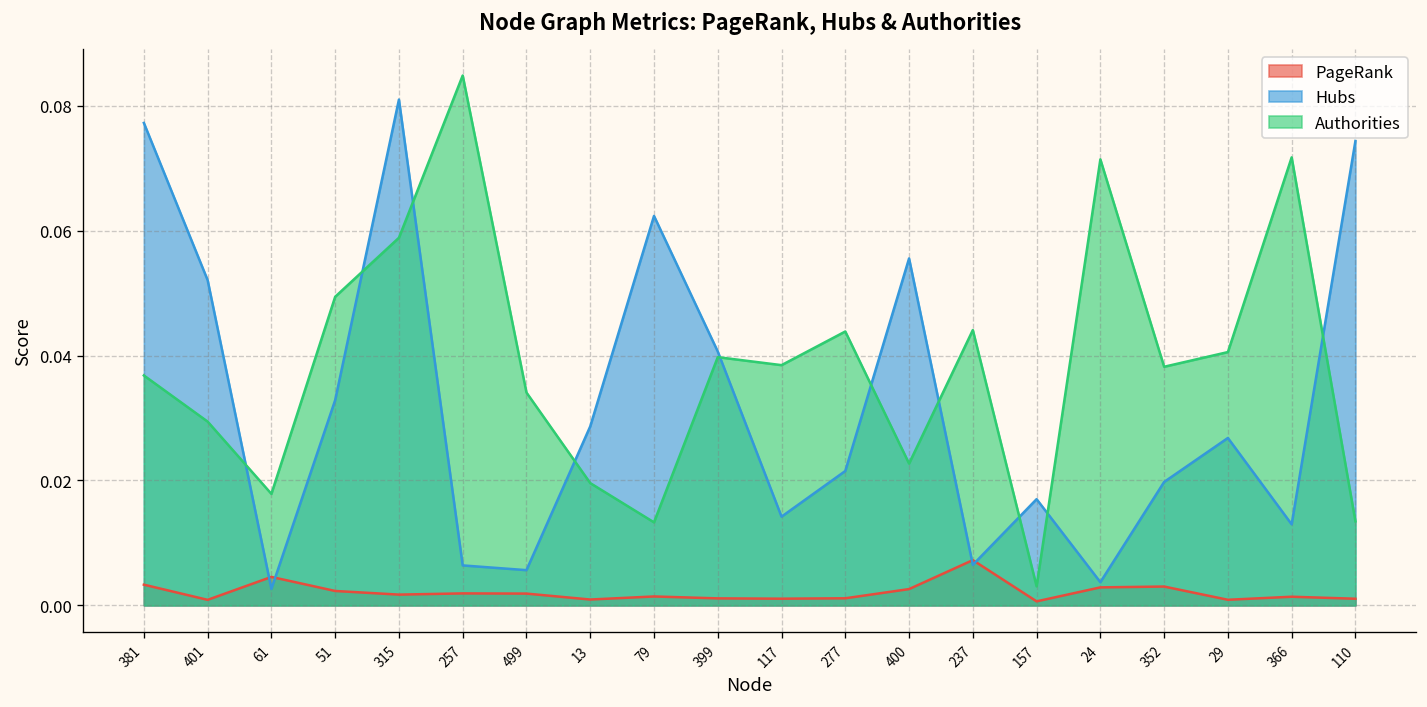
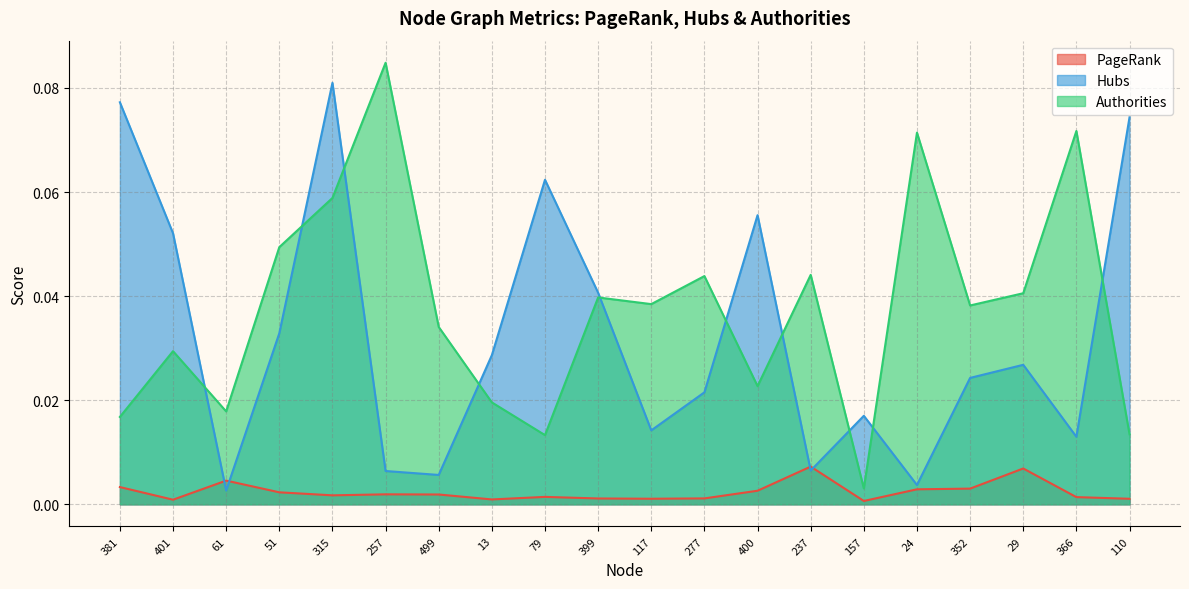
  {
    "PageRank": {
      "381": 0.003,
      "401": 0.001,
      "61": 0.005,
      "51": 0.002,
      "315": 0.002,
      "257": 0.002,
      "499": 0.002,
      "13": 0.001,
      "79": 0.001,
      "399": 0.001,
      "117": 0.001,
      "277": 0.001,
      "400": 0.003,
      "237": 0.007,
      "157": 0.001,
      "24": 0.003,
      "352": 0.003,
-     "29": 0.001,
+     "29": 0.007,
      "366": 0.001,
      "110": 0.001
    },
    "Hubs": {
      "381": 0.077,
      "401": 0.052,
      "61": 0.003,
      "51": 0.033,
      "315": 0.081,
      "257": 0.006,
      "499": 0.006,
      "13": 0.029,
      "79": 0.062,
      "399": 0.041,
      "117": 0.014,
      "277": 0.022,
      "400": 0.056,
      "237": 0.006,
      "157": 0.017,
      "24": 0.004,
-     "352": 0.020,
+     "352": 0.024,
      "29": 0.027,
      "366": 0.013,
      "110": 0.074
    },
    "Authorities": {
-     "381": 0.037,
+     "381": 0.017,
      "401": 0.029,
      "61": 0.018,
      "51": 0.049,
      "315": 0.059,
      "257": 0.085,
      "499": 0.034,
      "13": 0.020,
      "79": 0.013,
      "399": 0.040,
      "117": 0.038,
      "277": 0.044,
      "400": 0.023,
      "237": 0.044,
      "157": 0.003,
      "24": 0.071,
      "352": 0.038,
      "29": 0.041,
      "366": 0.072,
      "110": 0.013
    }
  }
